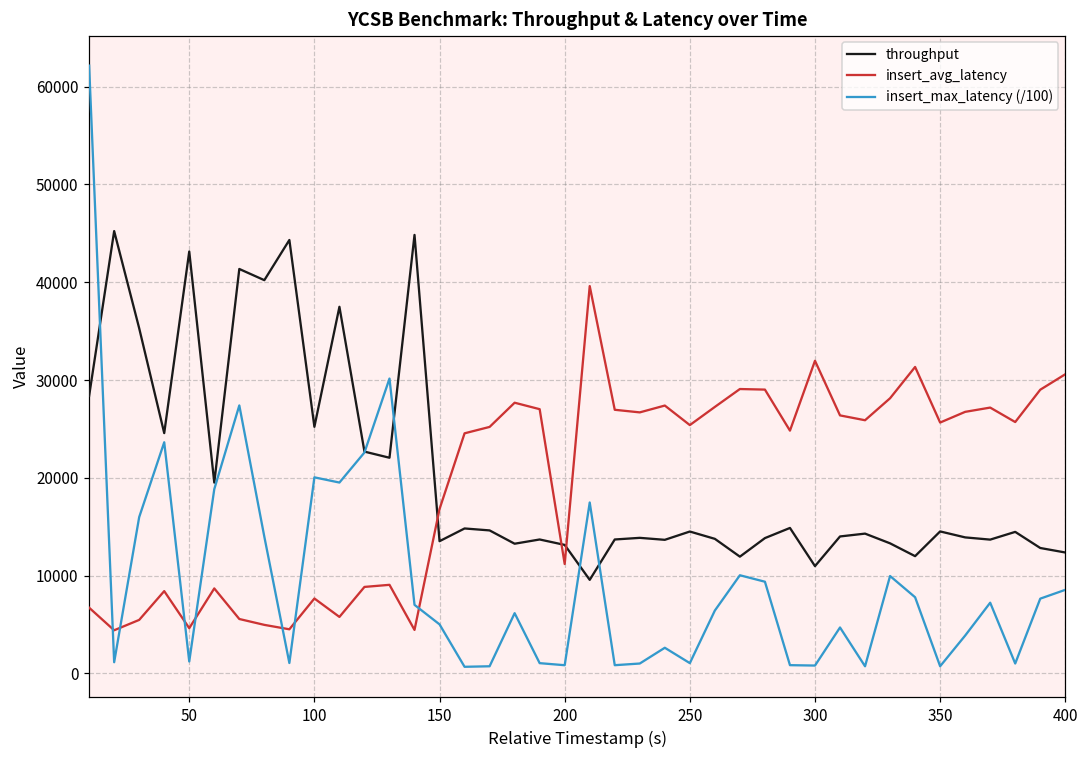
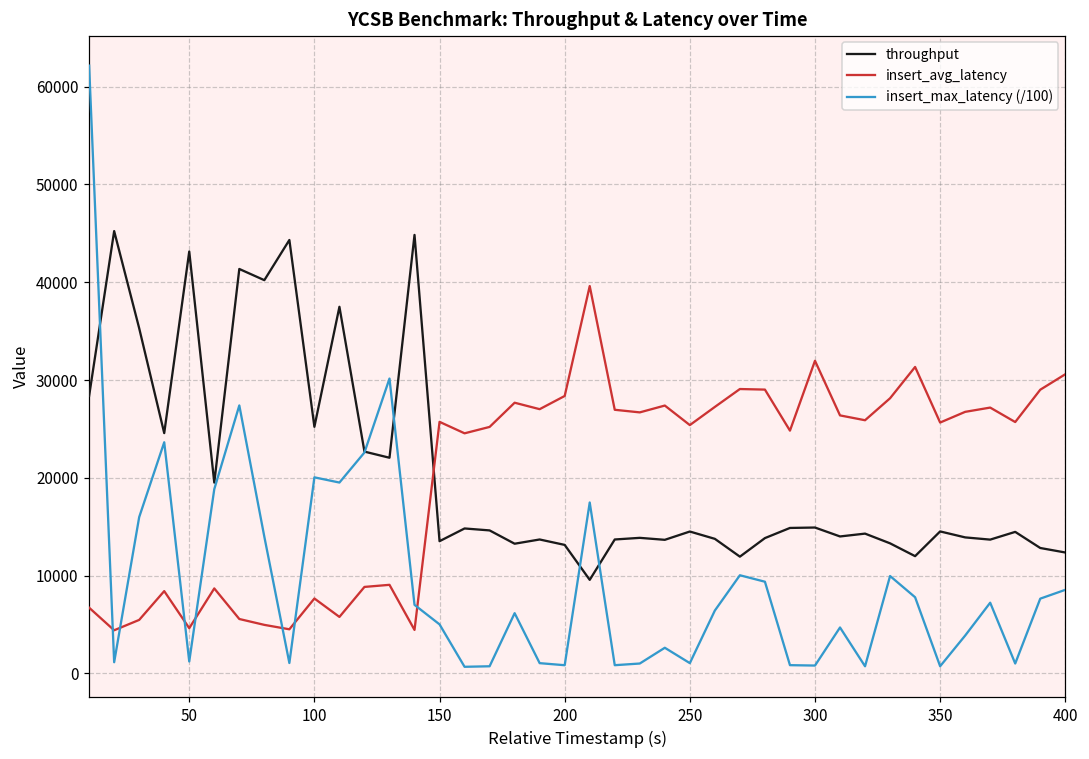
  {
    "throughput": {
      "50": 43000,
      "100": 25000,
      "150": 14000,
      "200": 13000,
      "250": 15000,
-     "300": 11000,
+     "300": 15000,
      "350": 15000,
      "400": 12000
    },
    "insert_avg_latency": {
      "50": 5000,
      "100": 8000,
-     "150": 17000,
-     "200": 11000,
+     "150": 26000,
+     "200": 28000,
      "250": 25000,
      "300": 32000,
      "350": 26000,
      "400": 31000
    },
    "insert_max_latency (/100)": {
      "50": 1000,
      "100": 20000,
      "150": 5000,
      "200": 1000,
      "250": 1000,
      "300": 1000,
      "350": 1000,
      "400": 9000
    }
  }
